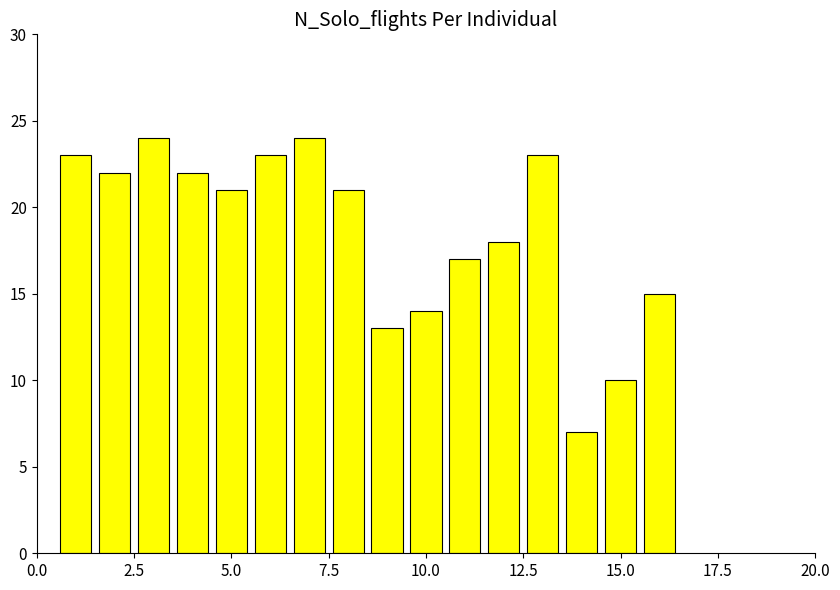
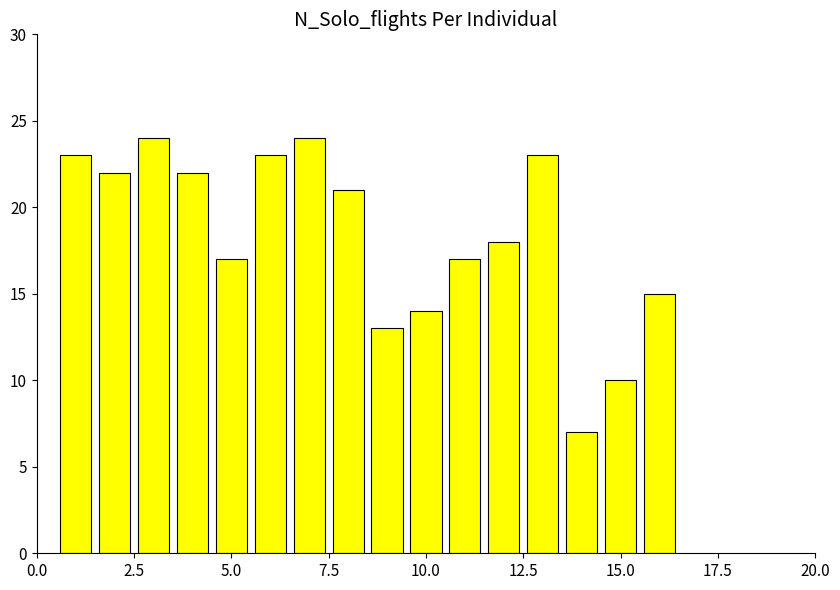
  {
-   "5.0": 21,
+   "5.0": 17,
    "10.0": 14,
    "15.0": 10
  }
